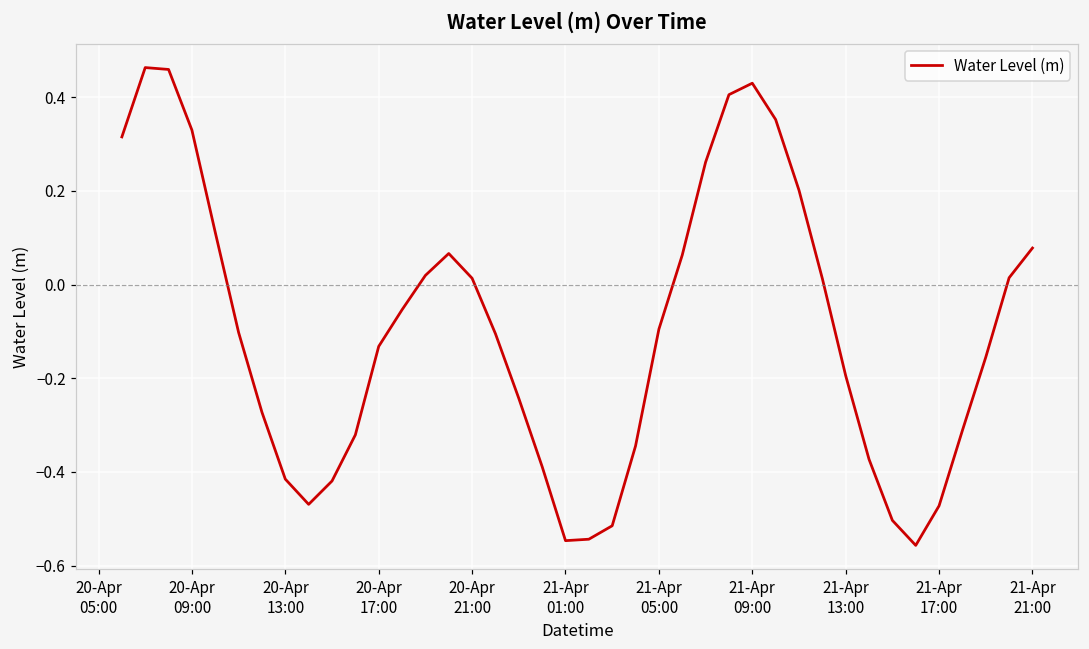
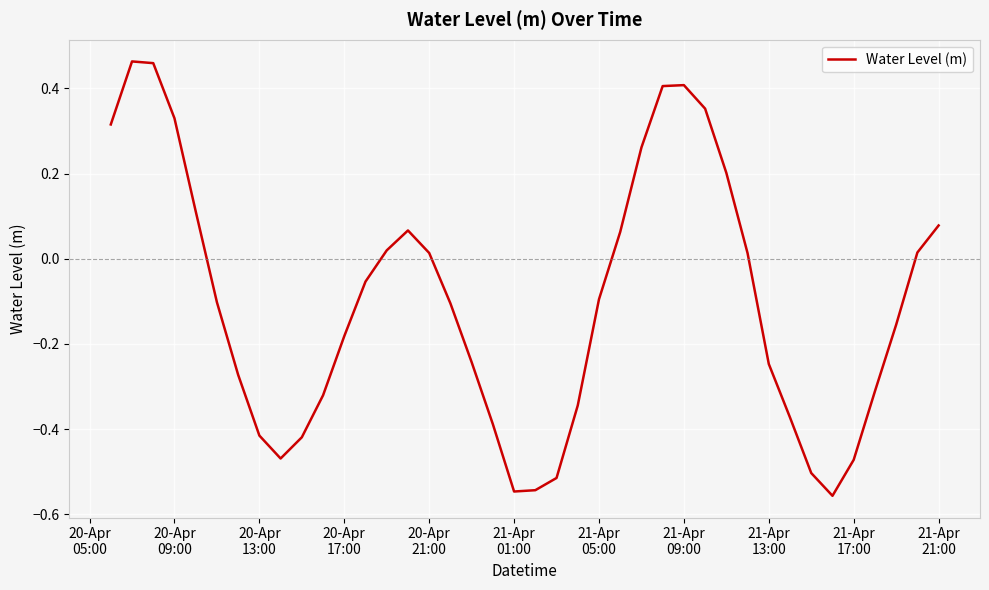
  {
    "20-Apr 09:00": 0.33,
    "20-Apr 13:00": -0.42,
-   "20-Apr 17:00": -0.13,
+   "20-Apr 17:00": -0.18,
    "20-Apr 21:00": 0.01,
    "21-Apr 01:00": -0.55,
    "21-Apr 05:00": -0.10,
-   "21-Apr 09:00": 0.43,
-   "21-Apr 13:00": -0.19,
+   "21-Apr 09:00": 0.41,
+   "21-Apr 13:00": -0.25,
    "21-Apr 17:00": -0.47,
    "21-Apr 21:00": 0.08
  }
